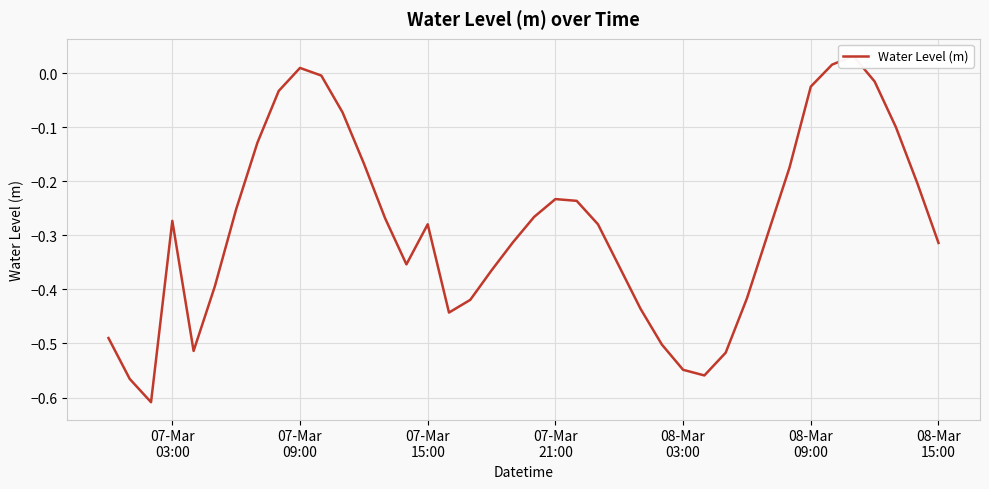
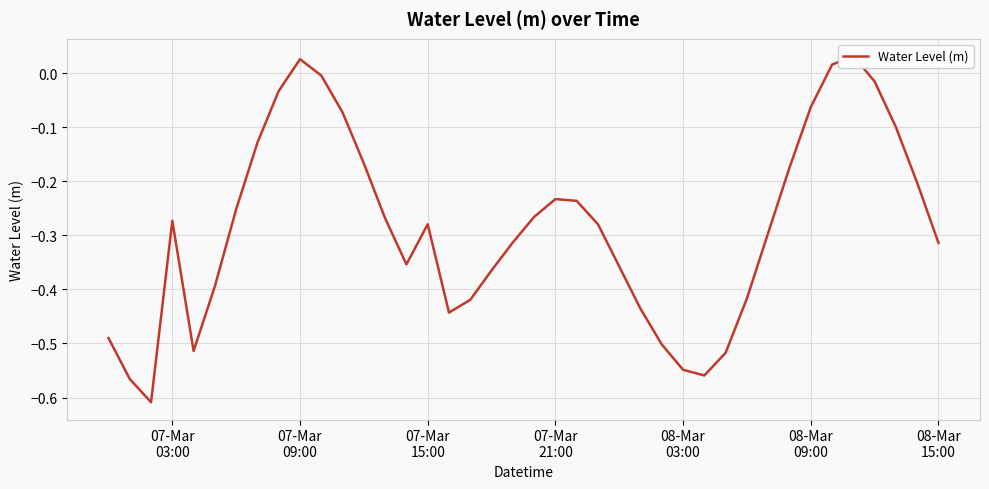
  {
    "07-Mar 03:00": -0.27,
-   "07-Mar 09:00": 0.01,
+   "07-Mar 09:00": 0.03,
    "07-Mar 15:00": -0.28,
    "07-Mar 21:00": -0.23,
    "08-Mar 03:00": -0.55,
-   "08-Mar 09:00": -0.03,
+   "08-Mar 09:00": -0.06,
    "08-Mar 15:00": -0.31
  }
